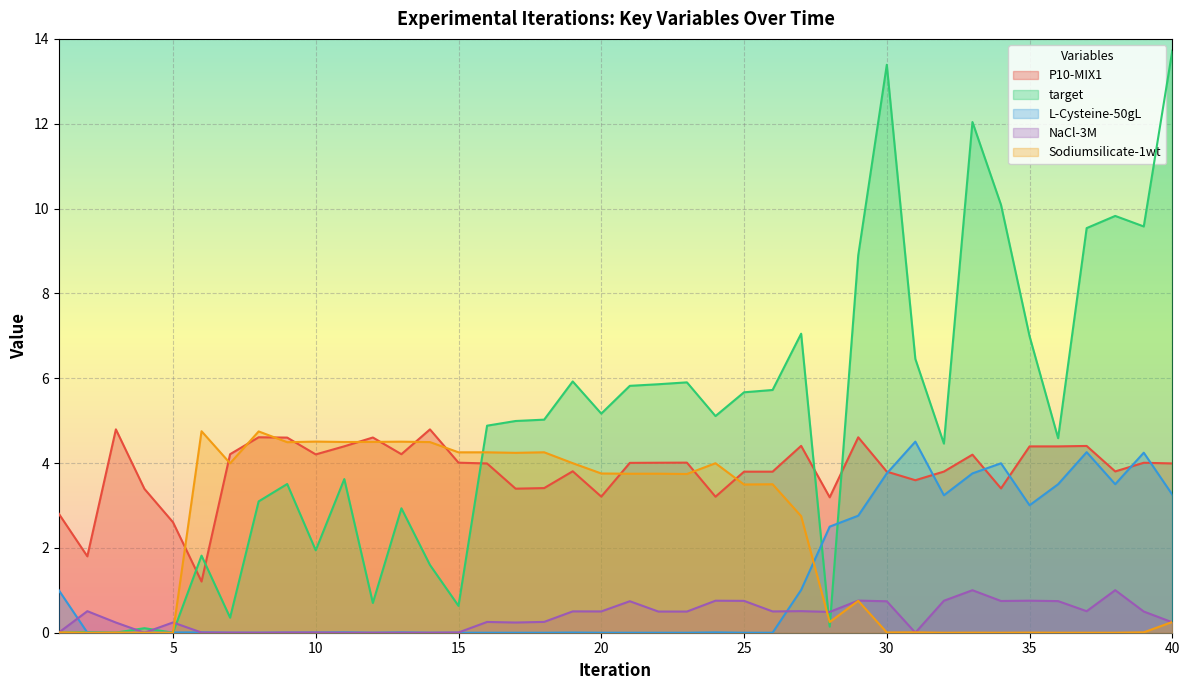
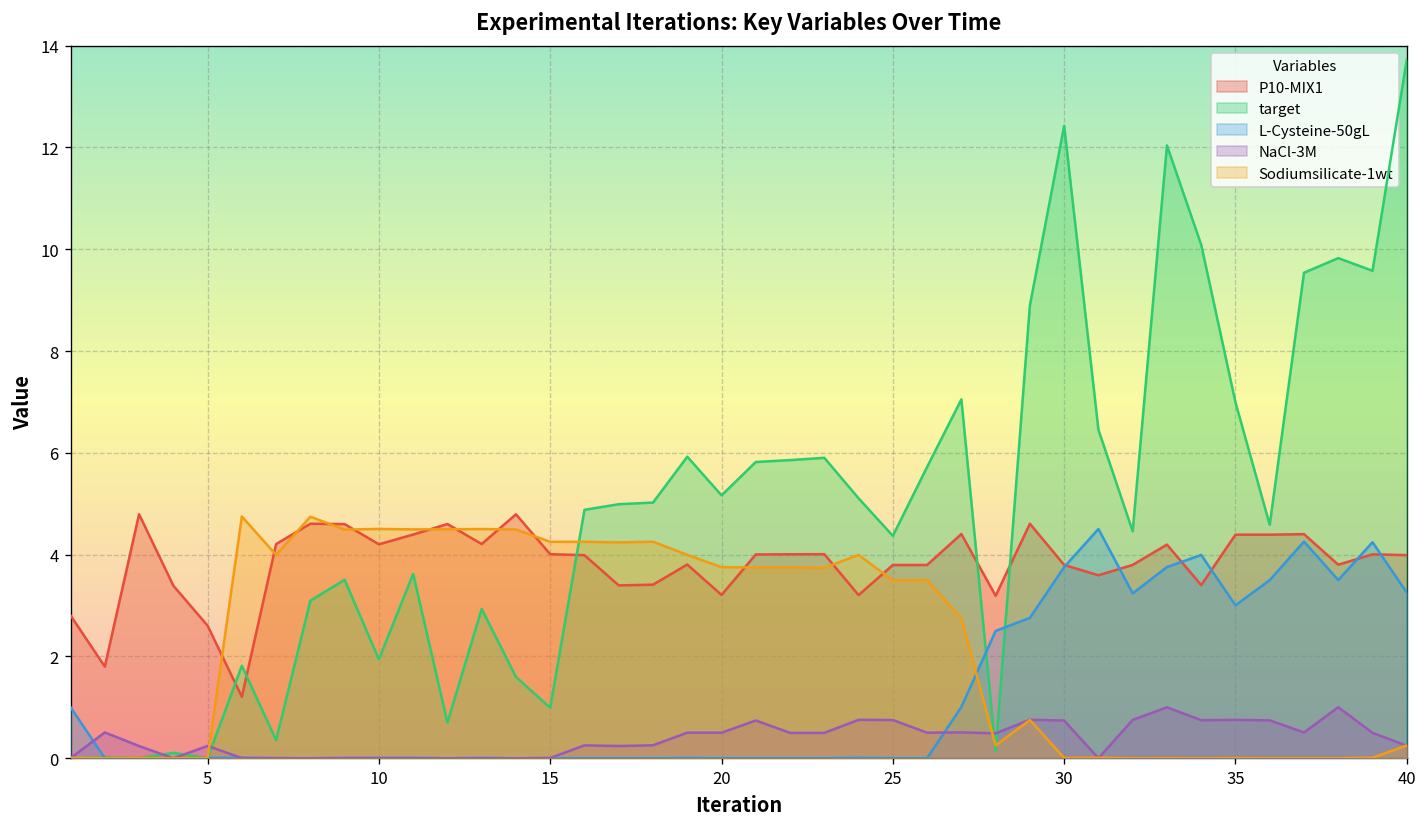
  {
    "target": {
      "10": 1.9,
-     "15": 0.6,
+     "15": 1.0,
      "20": 5.2,
-     "25": 5.7,
-     "30": 13.4,
+     "25": 4.4,
+     "30": 12.4,
      "35": 7.0,
      "40": 13.7
    }
  }
